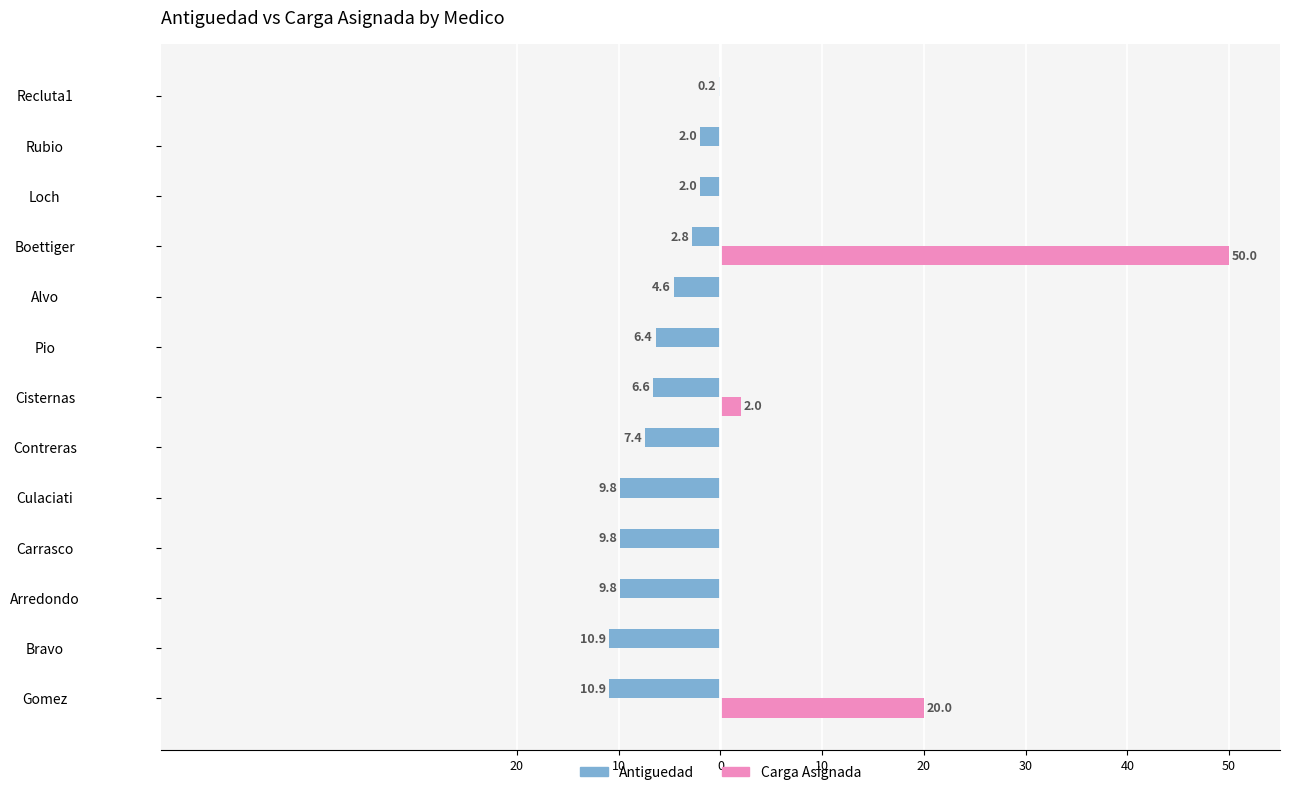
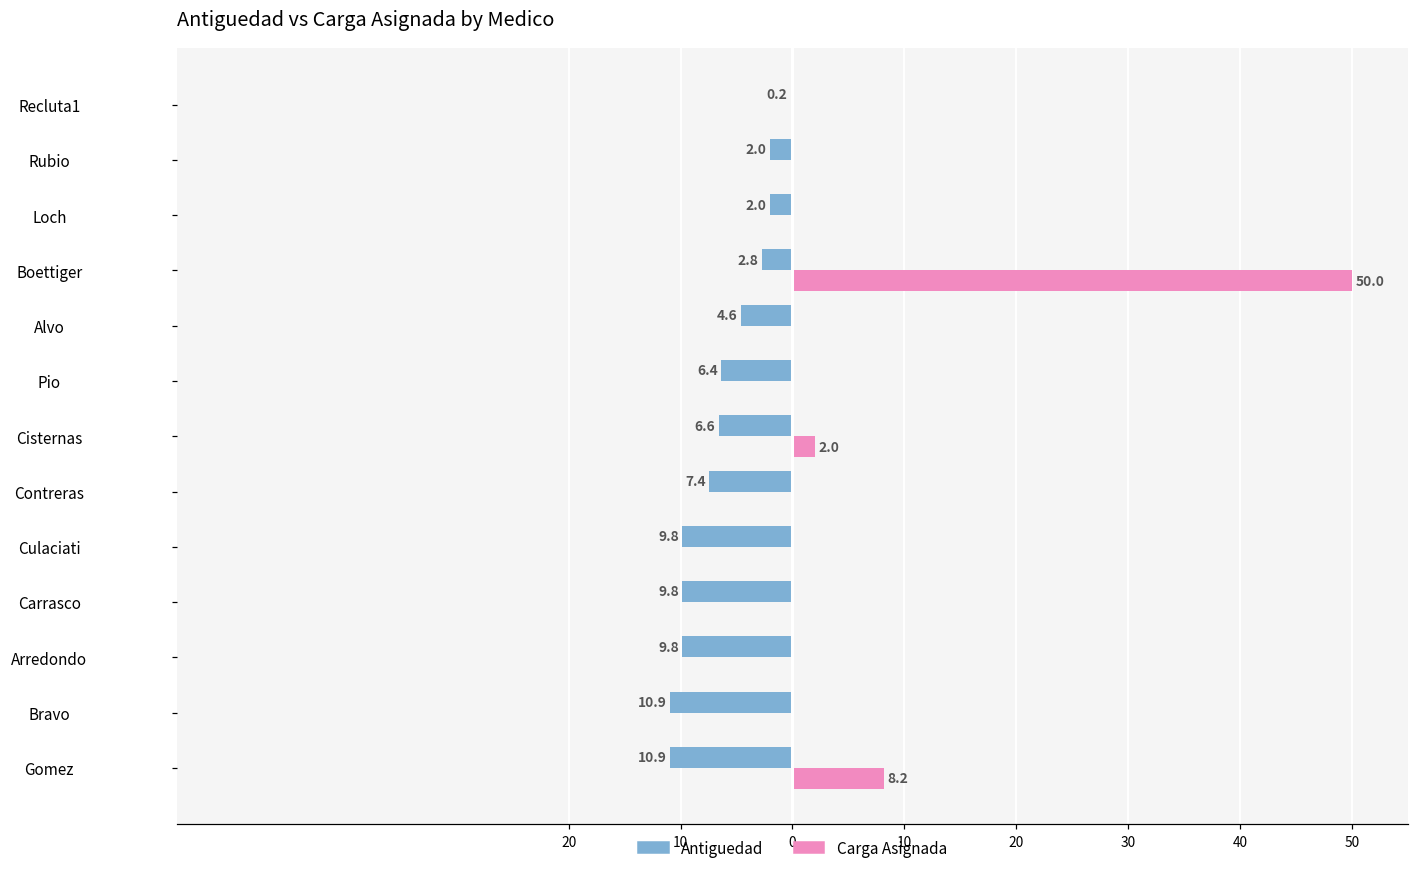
  {
    "Carga Asignada": {
      "Boettiger": 50.0,
      "Cisternas": 2.0,
-     "Gomez": 20.0
+     "Gomez": 8.2
    }
  }
